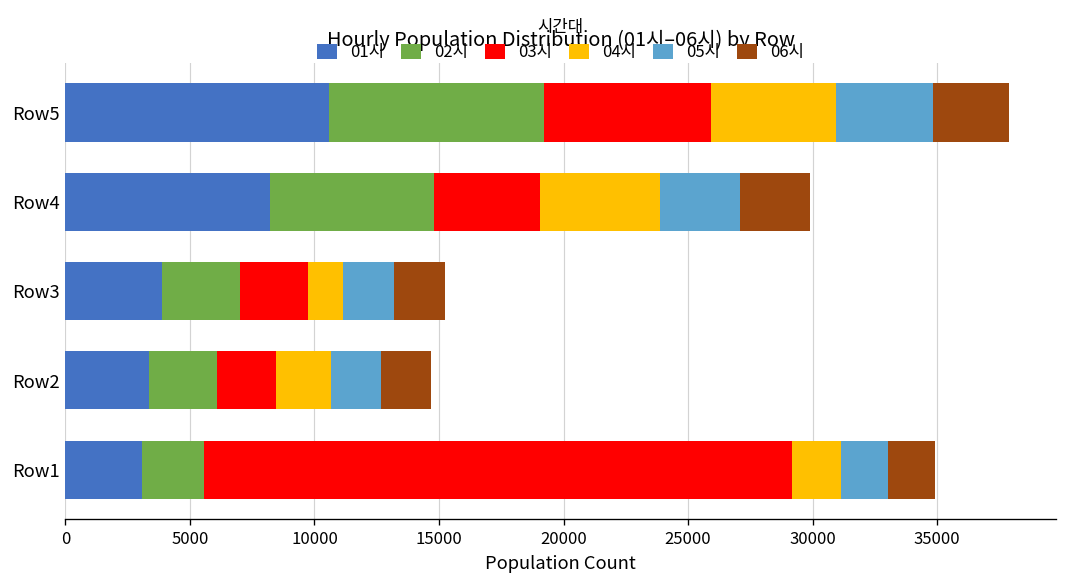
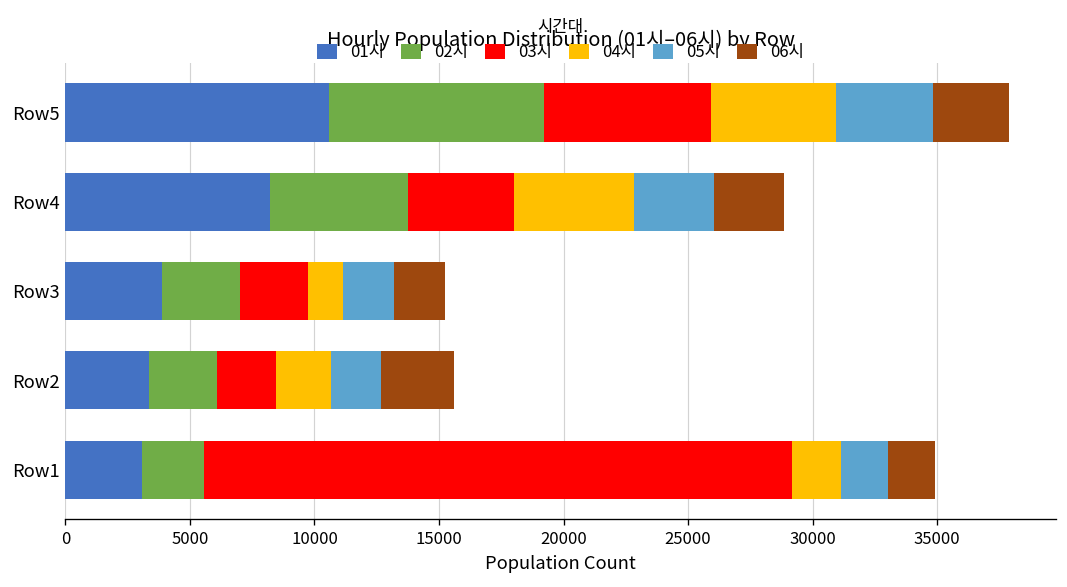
  {
    "02시": {
      "Row5": 8600,
-     "Row4": 6600,
+     "Row4": 5500,
      "Row3": 3100,
      "Row2": 2700,
      "Row1": 2500
    },
    "03시": {
      "Row5": 6700,
      "Row4": 4300,
      "Row3": 2700,
      "Row2": 2400,
      "Row1": 23600
    },
    "04시": {
      "Row5": 5000,
      "Row4": 4800,
      "Row3": 1400,
      "Row2": 2200,
      "Row1": 1900
    },
    "06시": {
      "Row5": 3100,
      "Row4": 2800,
      "Row3": 2000,
-     "Row2": 2000,
+     "Row2": 2900,
      "Row1": 1900
    }
  }
